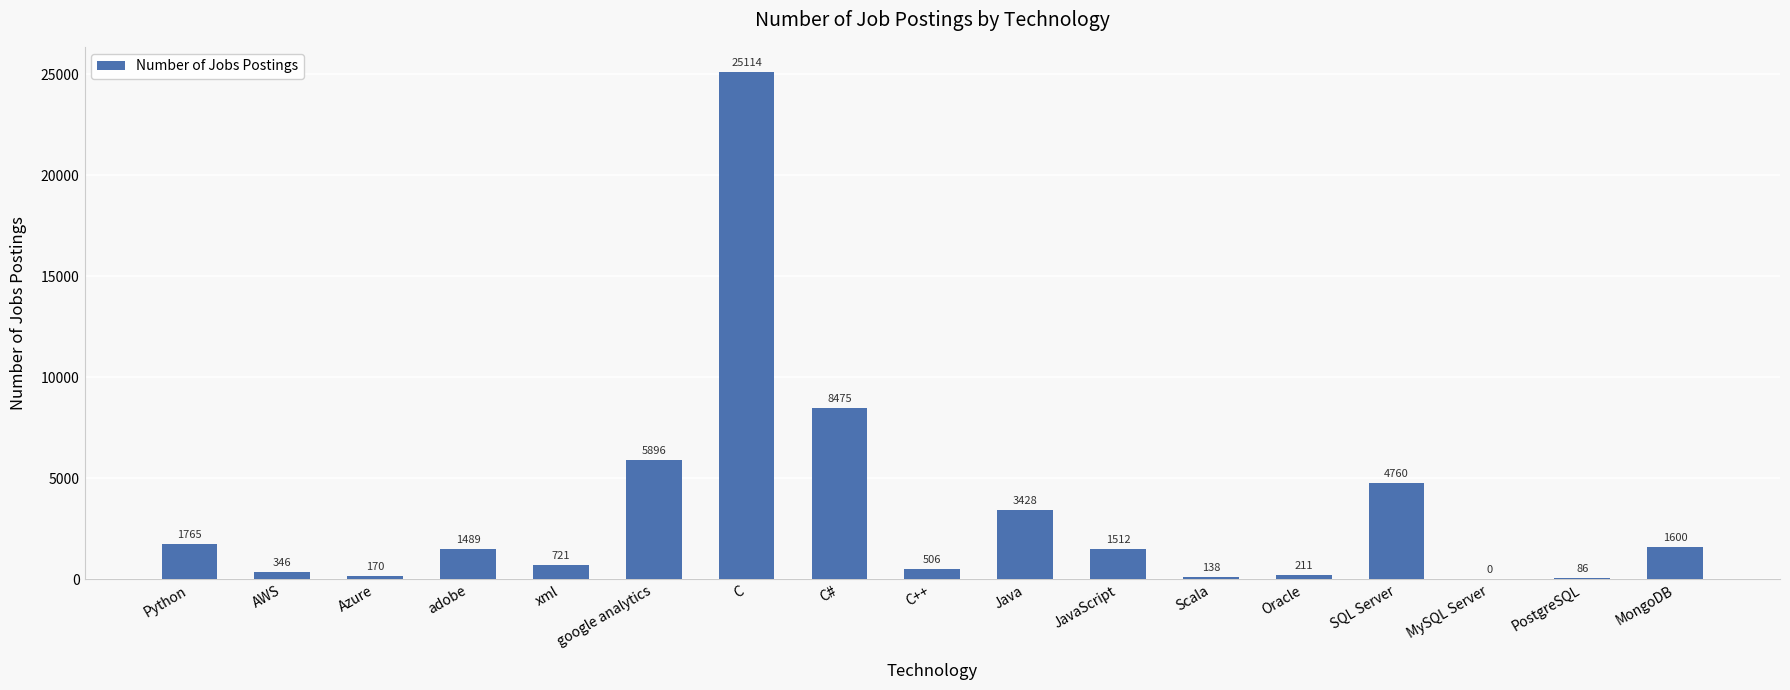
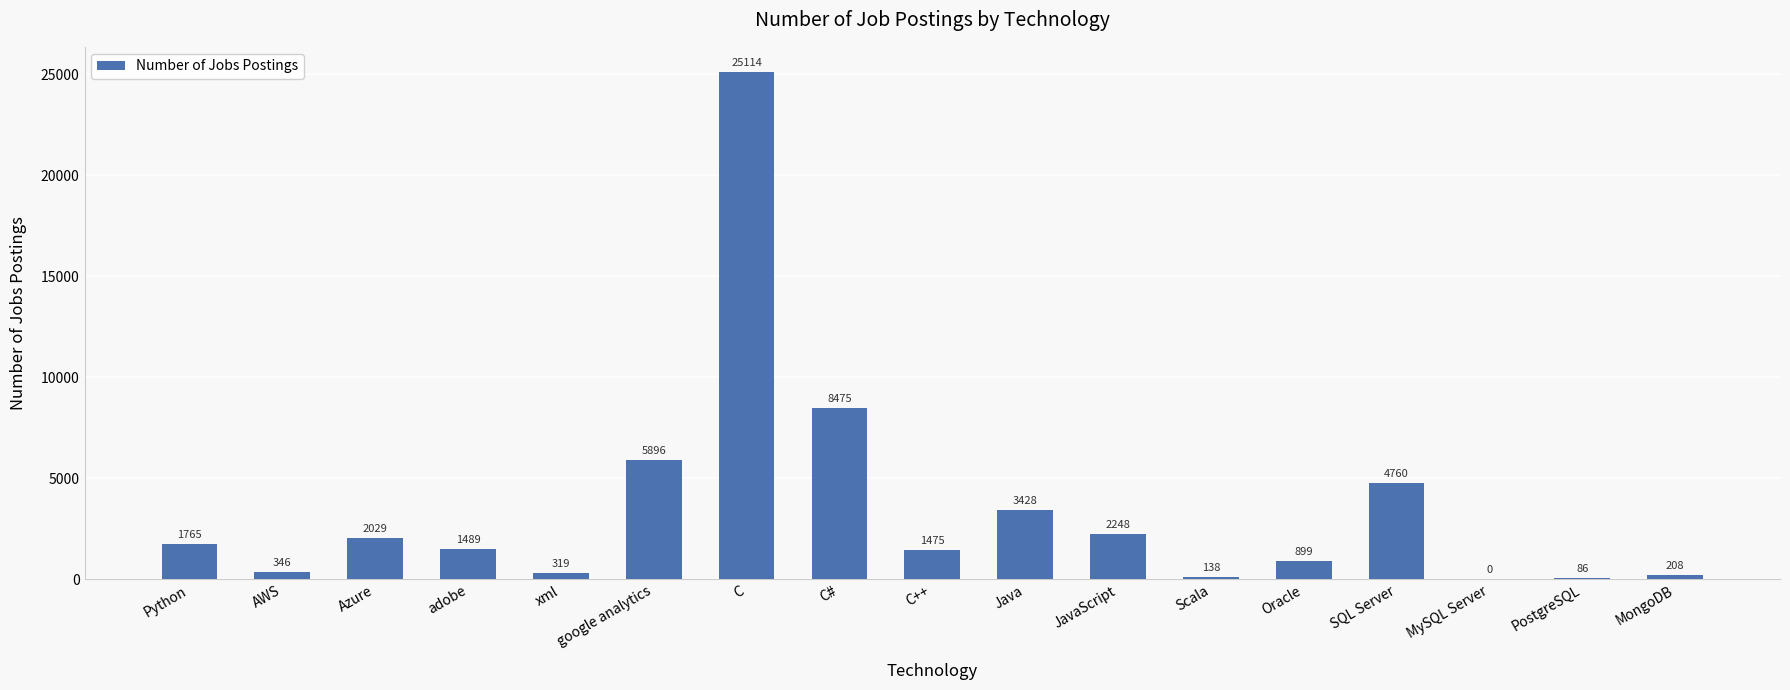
  {
    "Python": 1765,
    "AWS": 346,
-   "Azure": 170,
+   "Azure": 2029,
    "adobe": 1489,
-   "xml": 721,
+   "xml": 319,
    "google analytics": 5896,
    "C": 25114,
    "C#": 8475,
-   "C++": 506,
+   "C++": 1475,
    "Java": 3428,
-   "JavaScript": 1512,
+   "JavaScript": 2248,
    "Scala": 138,
-   "Oracle": 211,
+   "Oracle": 899,
    "SQL Server": 4760,
    "MySQL Server": 0,
    "PostgreSQL": 86,
-   "MongoDB": 1600
+   "MongoDB": 208
  }
